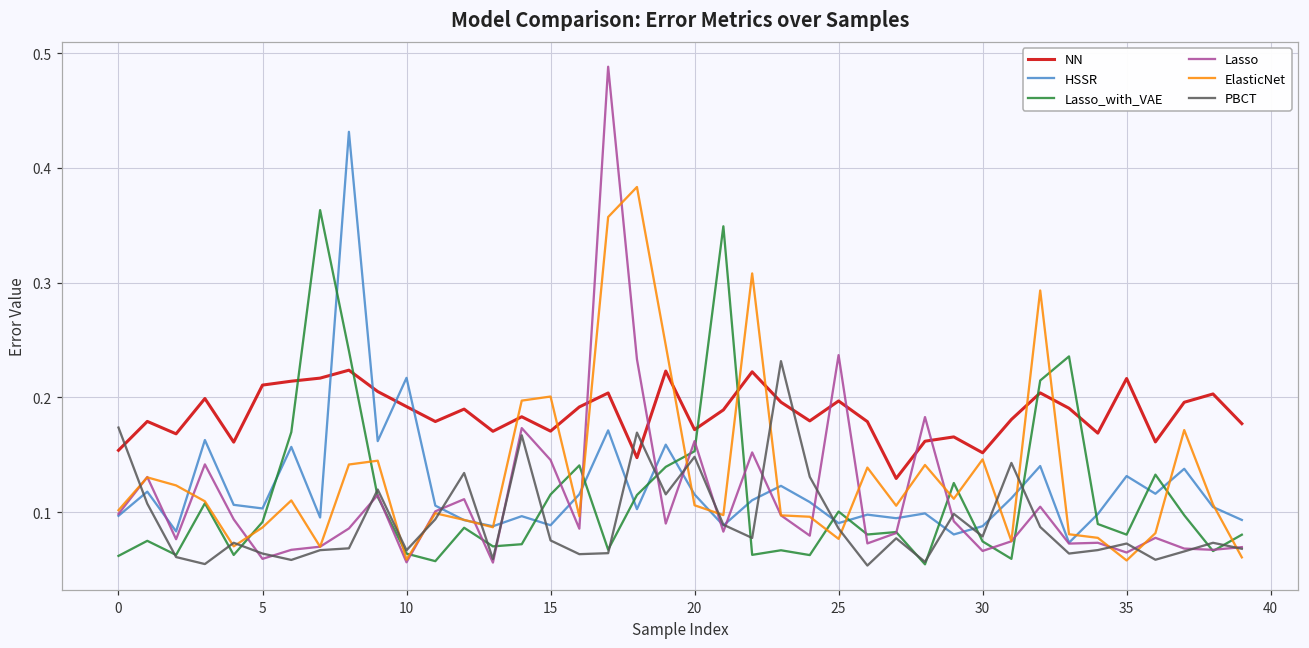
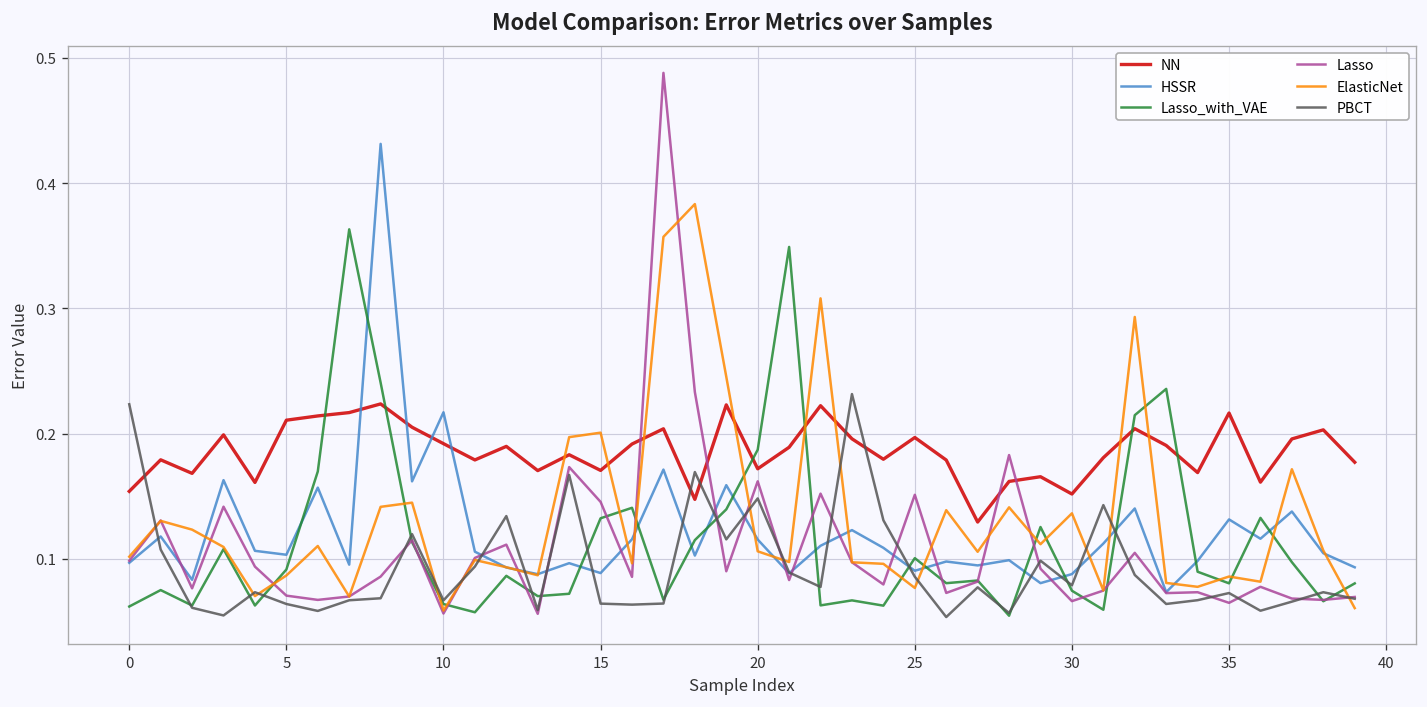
  {
    "NN": {
      "0": 0.154,
      "5": 0.211,
      "10": 0.192,
      "15": 0.171,
      "20": 0.172,
      "25": 0.197,
      "30": 0.152,
      "35": 0.216
    },
    "HSSR": {
      "5": 0.103,
      "10": 0.217,
      "15": 0.089,
      "20": 0.115,
      "25": 0.090,
      "30": 0.088,
      "35": 0.131
    },
    "Lasso_with_VAE": {
      "0": 0.062,
      "5": 0.091,
      "10": 0.064,
-     "15": 0.115,
-     "20": 0.153,
+     "15": 0.132,
+     "20": 0.187,
      "25": 0.101,
      "30": 0.074,
      "35": 0.080
    },
    "Lasso": {
-     "5": 0.059,
+     "5": 0.071,
      "15": 0.145,
      "20": 0.162,
-     "25": 0.237,
+     "25": 0.151,
      "30": 0.066,
      "35": 0.065
    },
    "ElasticNet": {
      "0": 0.102,
      "5": 0.087,
      "15": 0.201,
      "20": 0.106,
      "25": 0.077,
-     "30": 0.146,
-     "35": 0.058
+     "30": 0.136,
+     "35": 0.086
    },
    "PBCT": {
-     "0": 0.174,
+     "0": 0.223,
      "5": 0.064,
      "10": 0.067,
-     "15": 0.075,
+     "15": 0.064,
      "20": 0.148,
      "25": 0.086,
      "30": 0.079,
      "35": 0.073
    }
  }
